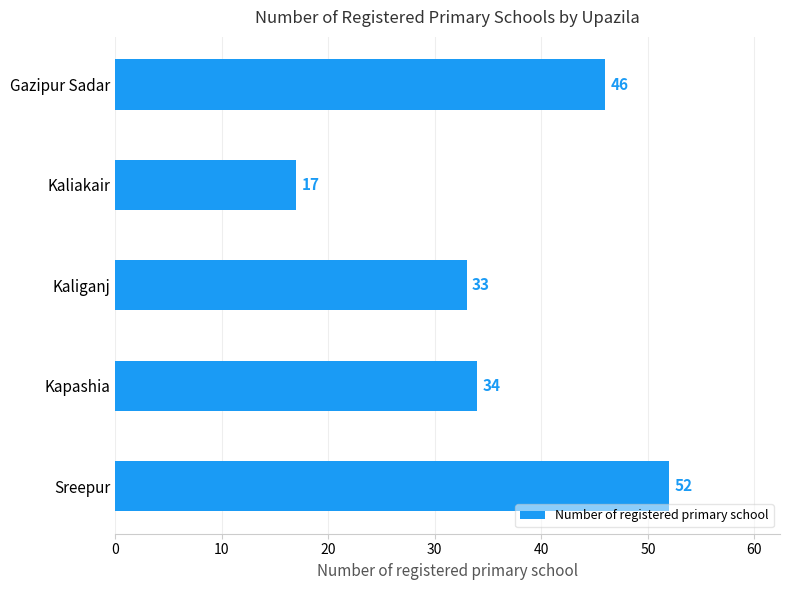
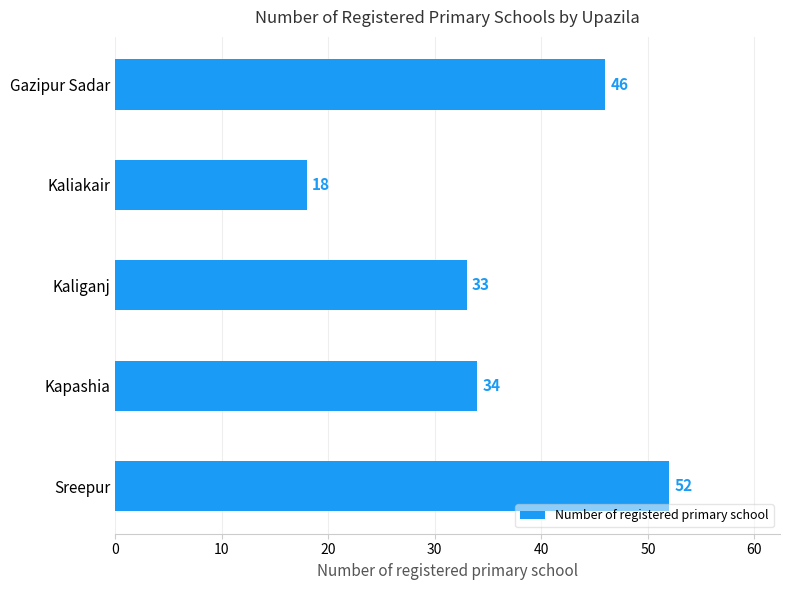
  {
    "Gazipur Sadar": 46,
-   "Kaliakair": 17,
+   "Kaliakair": 18,
    "Kaliganj": 33,
    "Kapashia": 34,
    "Sreepur": 52
  }
